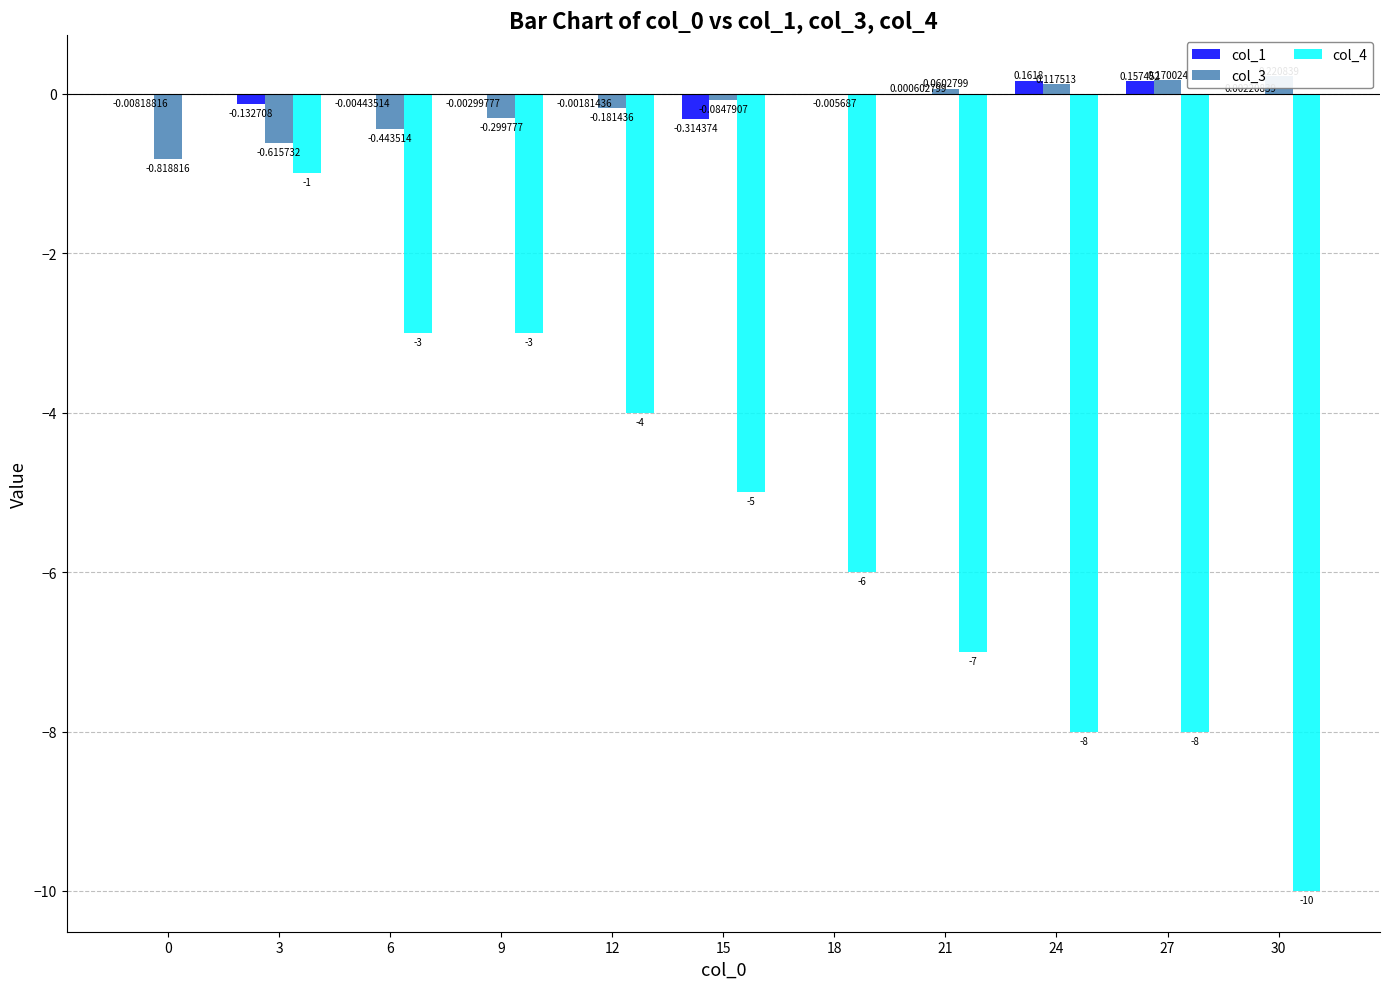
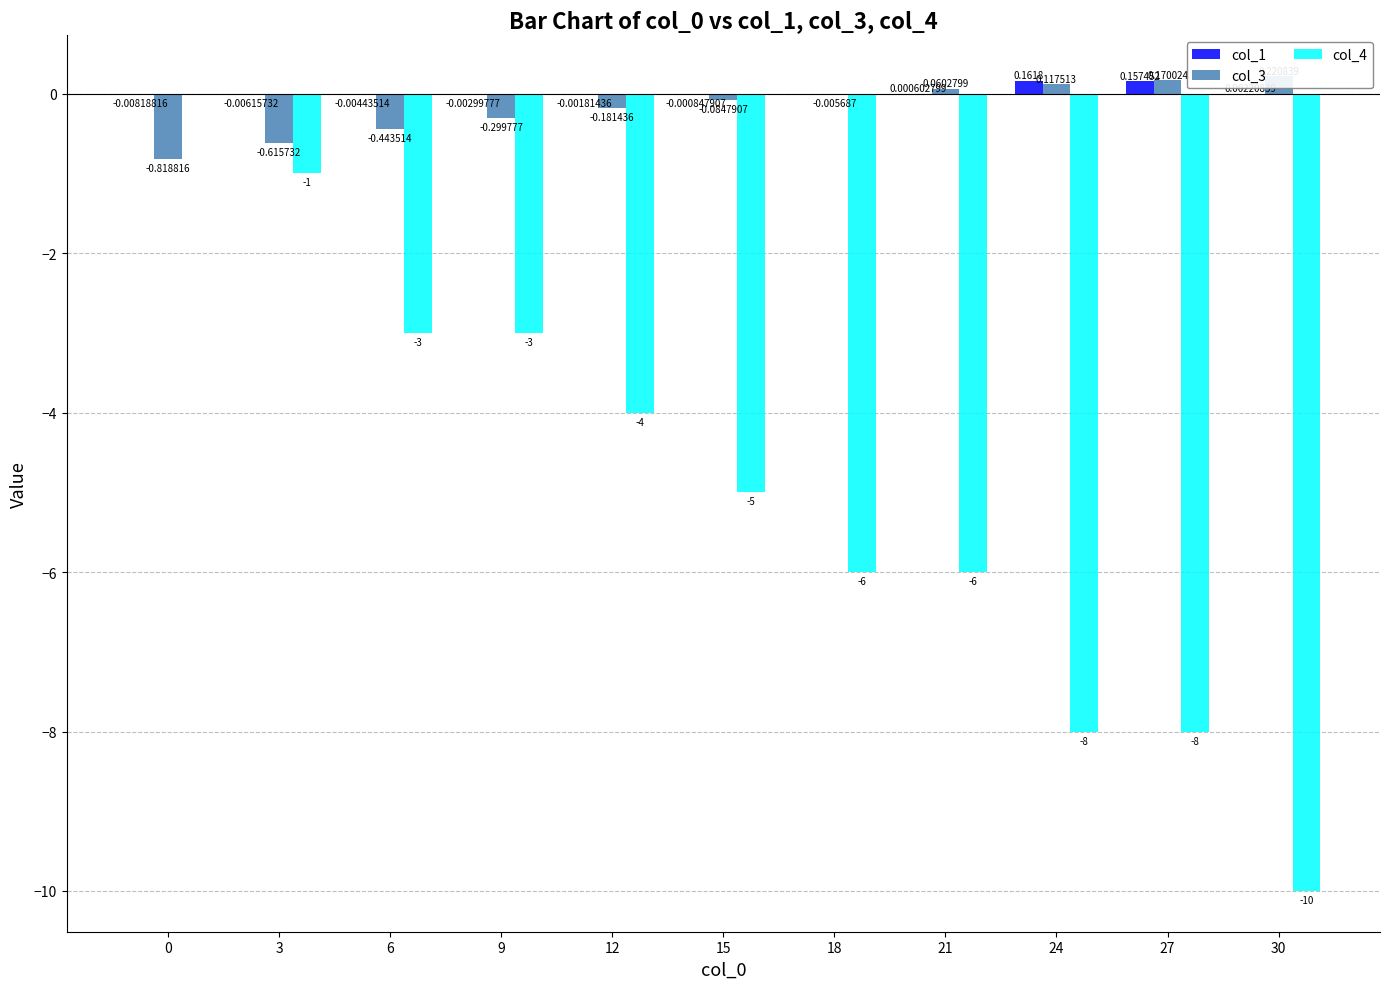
  {
    "col_1": {
      "0": -0.00818816,
-     "3": -0.132708,
+     "3": -0.00615732,
      "6": -0.00443514,
      "9": -0.00299777,
      "12": -0.00181436,
-     "15": -0.314374
+     "15": -0.000847907
    },
    "col_3": {
      "0": -0.818816,
      "3": -0.615732,
      "6": -0.443514,
      "9": -0.299777,
      "12": -0.181436,
      "15": -0.0847907,
      "18": -0.005687,
      "24": 0.117513
    },
    "col_4": {
      "3": -1,
      "6": -3,
      "9": -3,
      "12": -4,
      "15": -5,
      "18": -6,
-     "21": -7,
+     "21": -6,
      "24": -8,
      "27": -8,
      "30": -10
    }
  }
